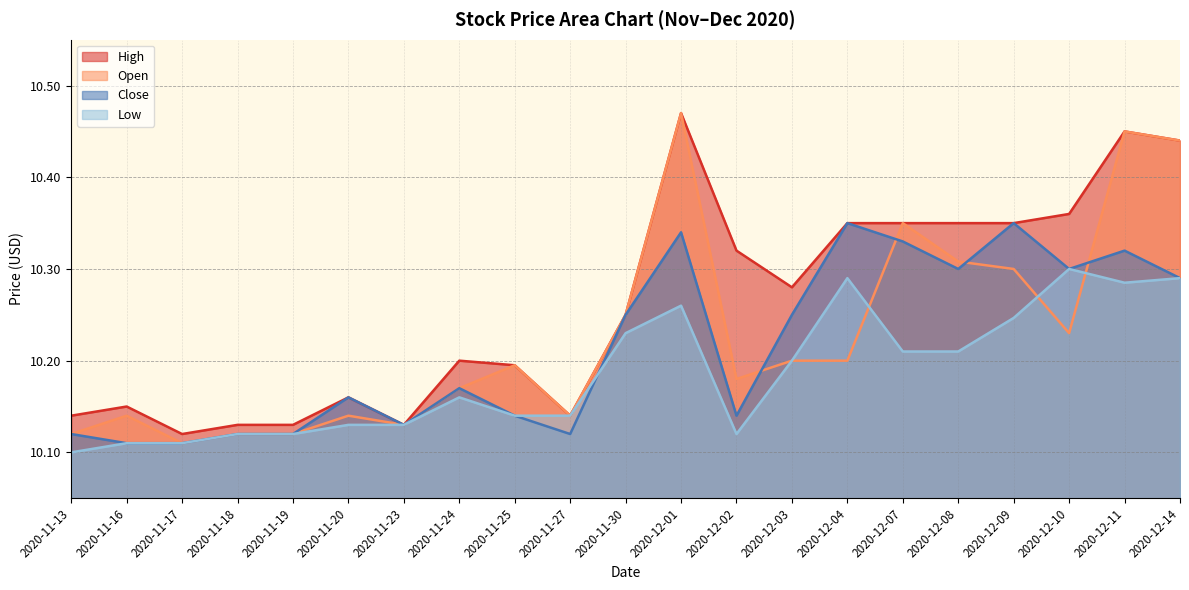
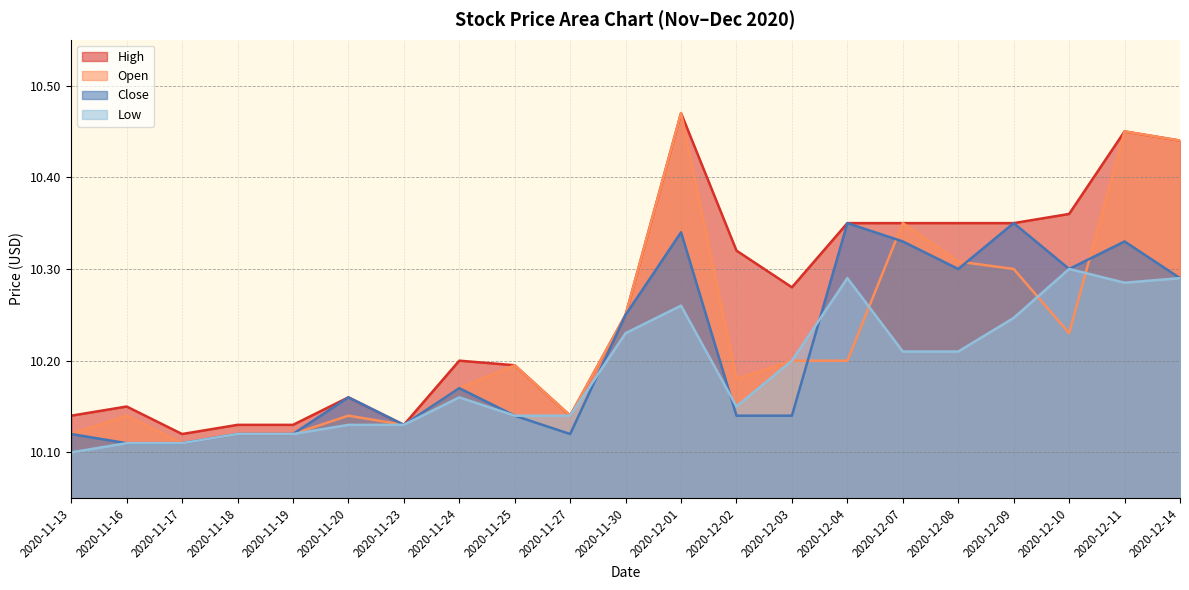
  {
    "High": {
      "2020-11-13": 10.14,
      "2020-11-16": 10.15,
      "2020-11-17": 10.12,
      "2020-11-18": 10.13,
      "2020-11-19": 10.13,
      "2020-11-24": 10.20,
      "2020-12-02": 10.32,
      "2020-12-03": 10.28,
      "2020-12-08": 10.35,
      "2020-12-10": 10.36
    },
    "Open": {
      "2020-11-16": 10.14,
      "2020-11-20": 10.14,
      "2020-12-02": 10.18,
      "2020-12-04": 10.20,
      "2020-12-08": 10.31,
      "2020-12-09": 10.30,
      "2020-12-10": 10.23
    },
    "Close": {
      "2020-11-27": 10.12,
      "2020-12-01": 10.34,
      "2020-12-02": 10.14,
-     "2020-12-03": 10.25,
+     "2020-12-03": 10.14,
      "2020-12-07": 10.33,
      "2020-12-08": 10.30,
-     "2020-12-11": 10.32
+     "2020-12-11": 10.33
    },
    "Low": {
      "2020-11-13": 10.10,
      "2020-11-20": 10.13,
      "2020-11-24": 10.16,
      "2020-11-30": 10.23,
      "2020-12-01": 10.26,
-     "2020-12-02": 10.12,
+     "2020-12-02": 10.15,
      "2020-12-04": 10.29,
      "2020-12-07": 10.21,
      "2020-12-08": 10.21,
      "2020-12-09": 10.25,
      "2020-12-11": 10.29
    }
  }
